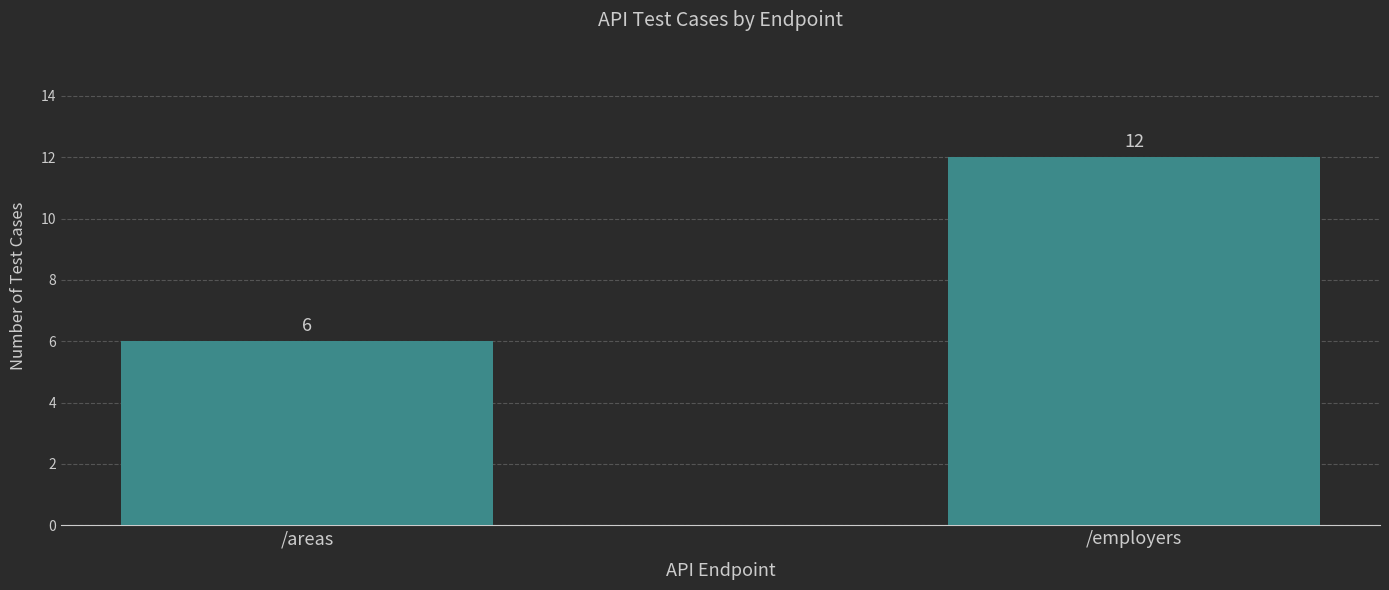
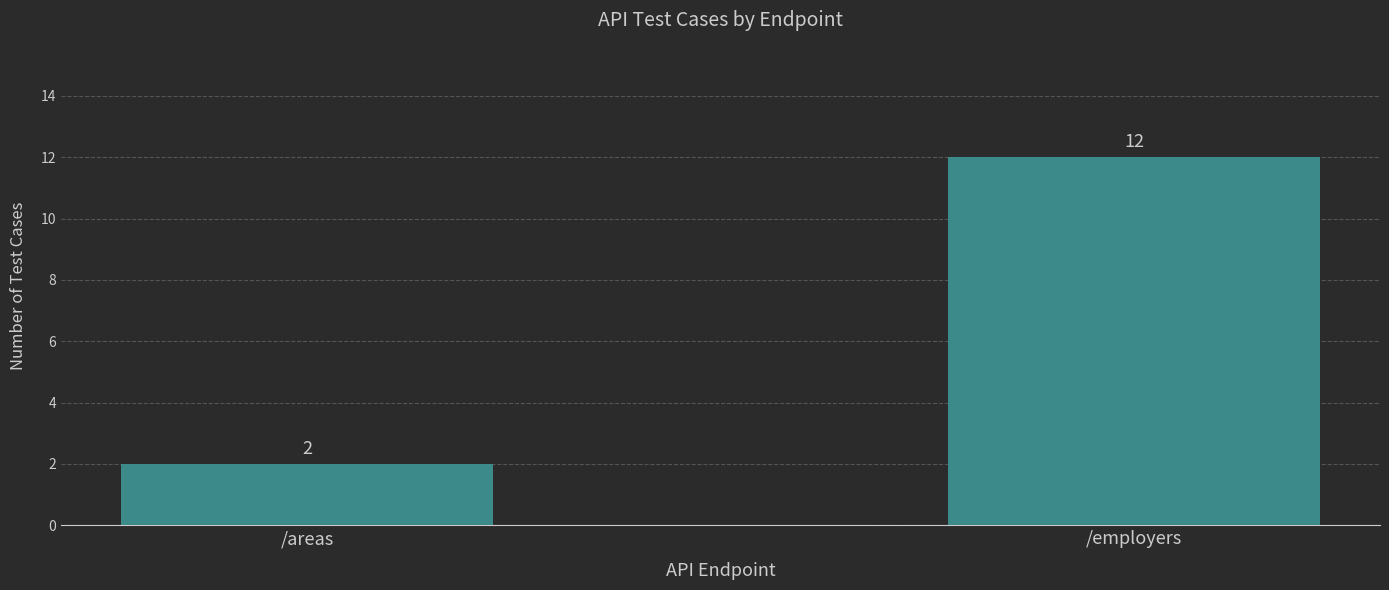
  {
-   "/areas": 6,
+   "/areas": 2,
    "/employers": 12
  }
